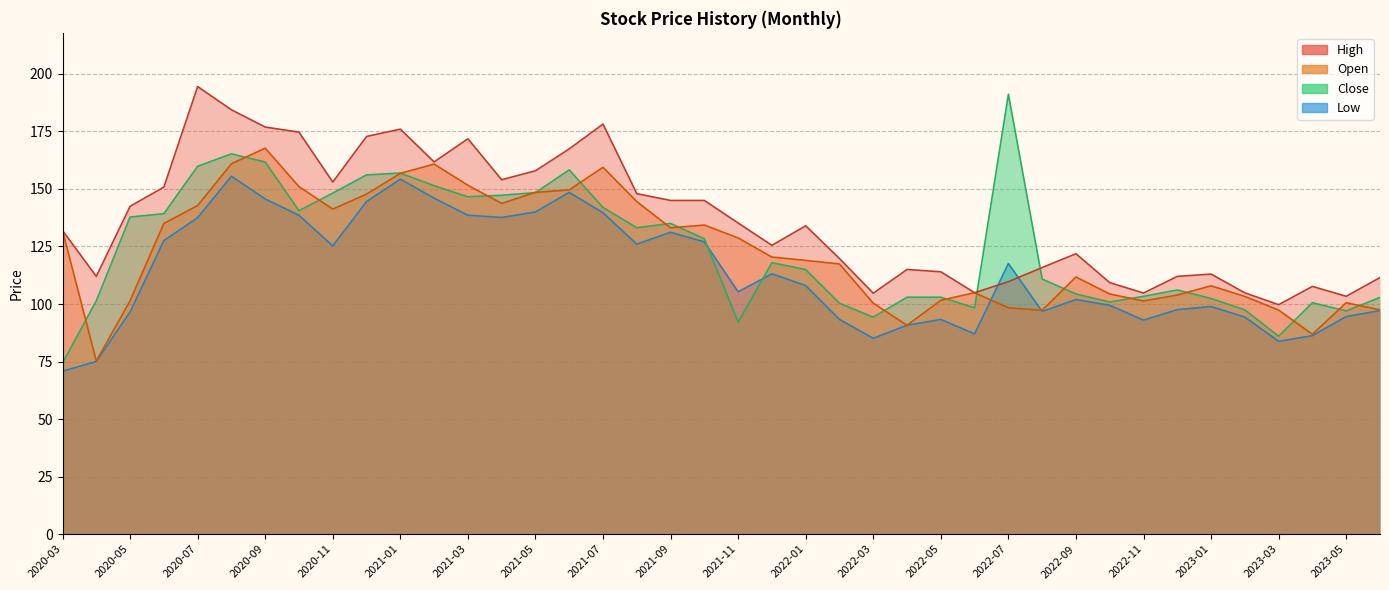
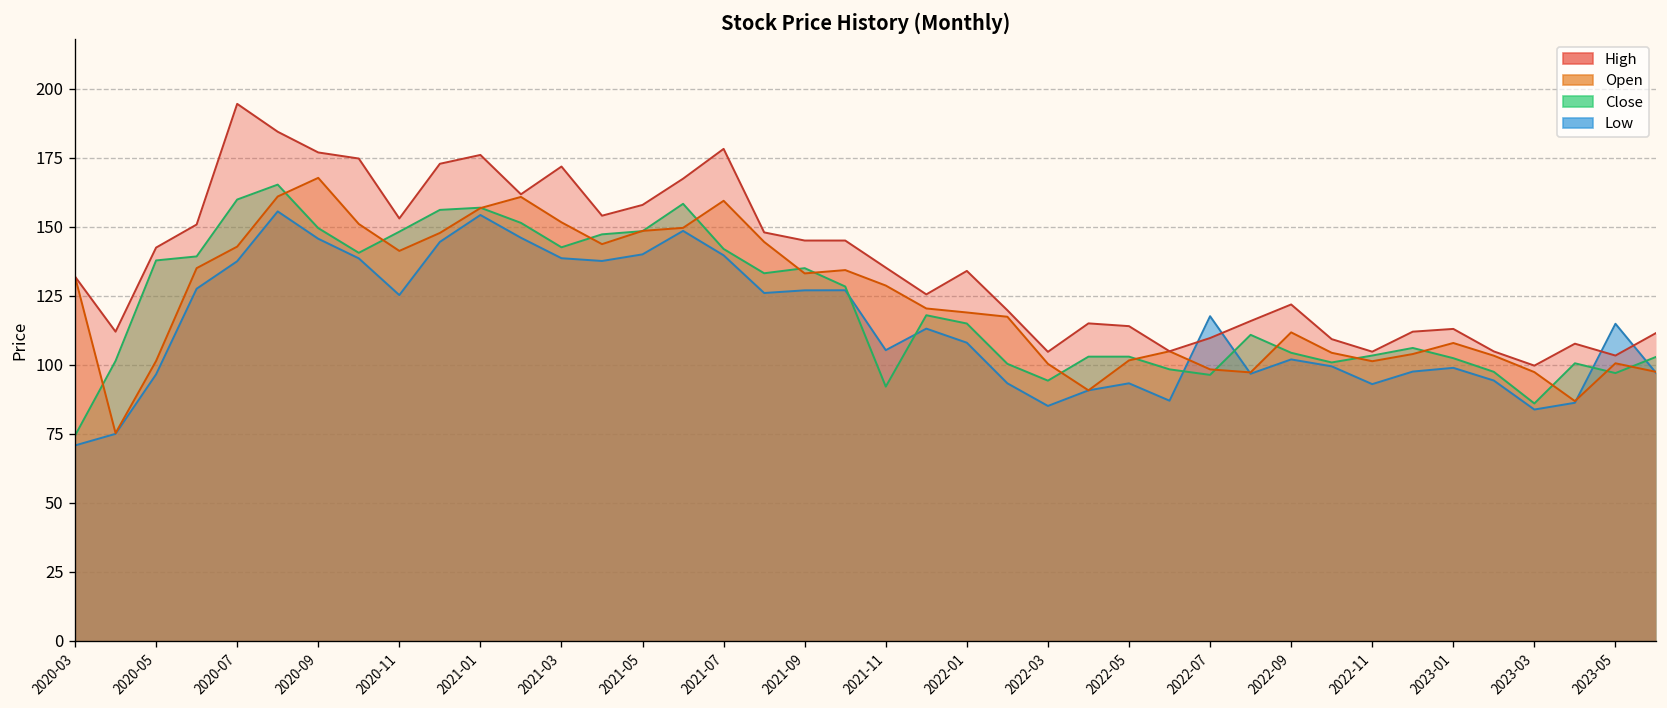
  {
    "Low": {
      "2020-03": 71,
      "2020-05": 97,
      "2020-07": 138,
      "2020-09": 146,
      "2020-11": 125,
      "2021-01": 154,
      "2021-03": 139,
      "2021-05": 140,
      "2021-07": 140,
-     "2021-09": 131,
+     "2021-09": 127,
      "2021-11": 105,
      "2022-01": 108,
      "2022-03": 85,
      "2022-05": 93,
      "2022-07": 118,
      "2022-09": 102,
      "2022-11": 93,
      "2023-01": 99,
      "2023-03": 84,
-     "2023-05": 95
+     "2023-05": 115
    },
    "Close": {
      "2020-03": 74,
      "2020-05": 138,
      "2020-07": 160,
-     "2020-09": 162,
+     "2020-09": 150,
      "2020-11": 148,
-     "2021-03": 147,
+     "2021-03": 143,
      "2021-07": 142,
      "2021-09": 135,
      "2021-11": 92,
      "2022-01": 115,
      "2022-03": 94,
      "2022-05": 103,
-     "2022-07": 191,
+     "2022-07": 96,
      "2022-09": 104,
      "2022-11": 103,
      "2023-01": 102,
      "2023-03": 86,
      "2023-05": 97
    }
  }
